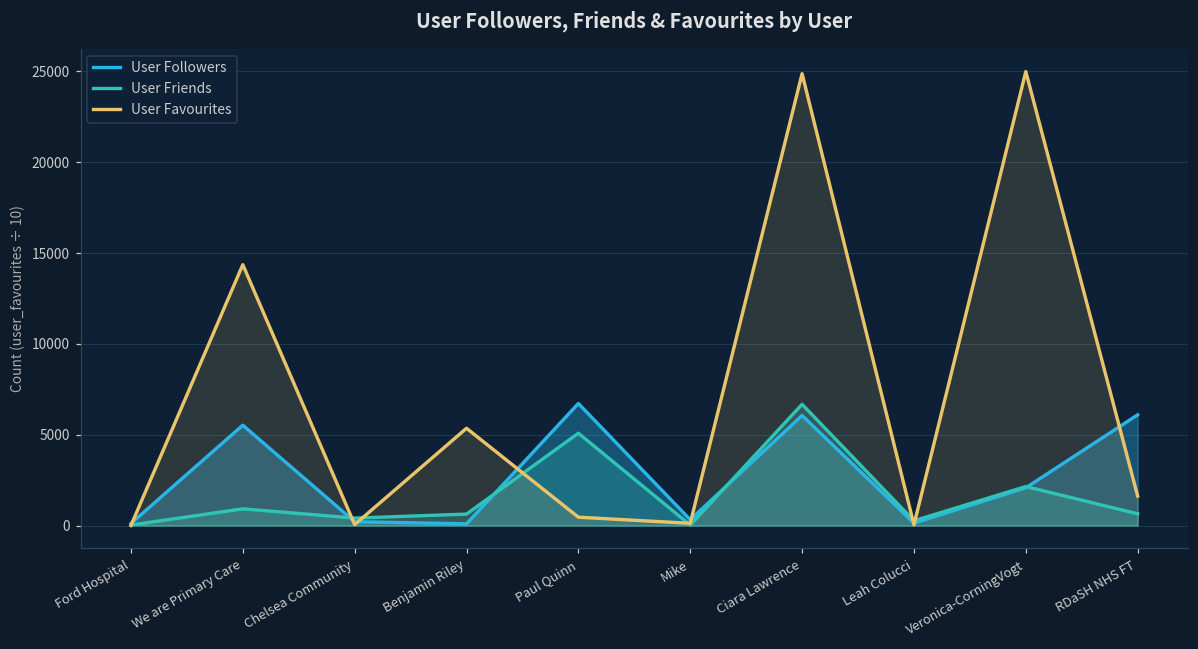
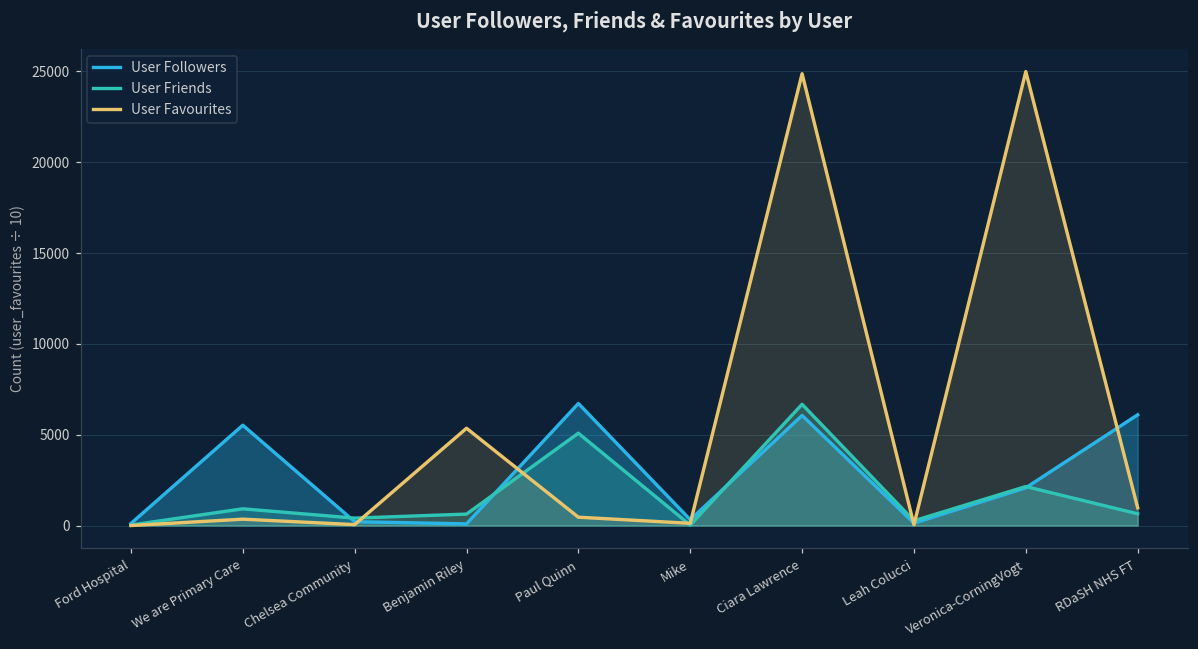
  {
    "User Favourites": {
-     "We are Primary Care": 14400,
+     "We are Primary Care": 400,
      "Chelsea Community": 100,
      "Benjamin Riley": 5400,
      "Paul Quinn": 500,
      "Ciara Lawrence": 24900,
      "Veronica-CorningVogt": 25000,
-     "RDaSH NHS FT": 1600
+     "RDaSH NHS FT": 1000
    }
  }
